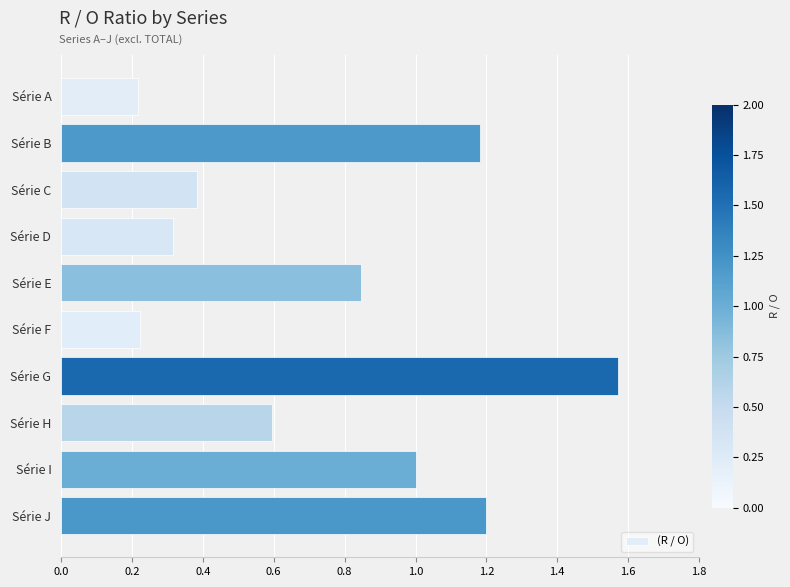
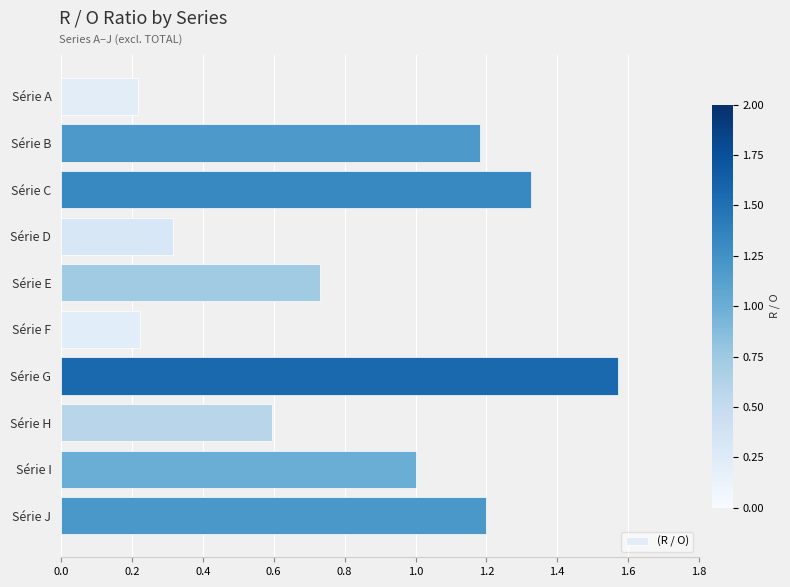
  {
    "Série A": 0.22,
    "Série B": 1.18,
-   "Série C": 0.38,
+   "Série C": 1.33,
    "Série D": 0.32,
-   "Série E": 0.85,
+   "Série E": 0.73,
    "Série F": 0.22,
    "Série G": 1.57,
    "Série H": 0.59,
    "Série I": 1.00,
    "Série J": 1.20
  }
